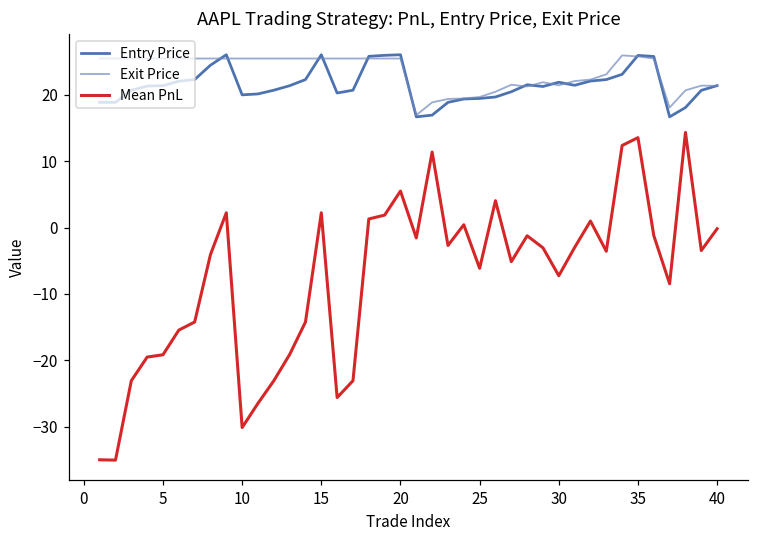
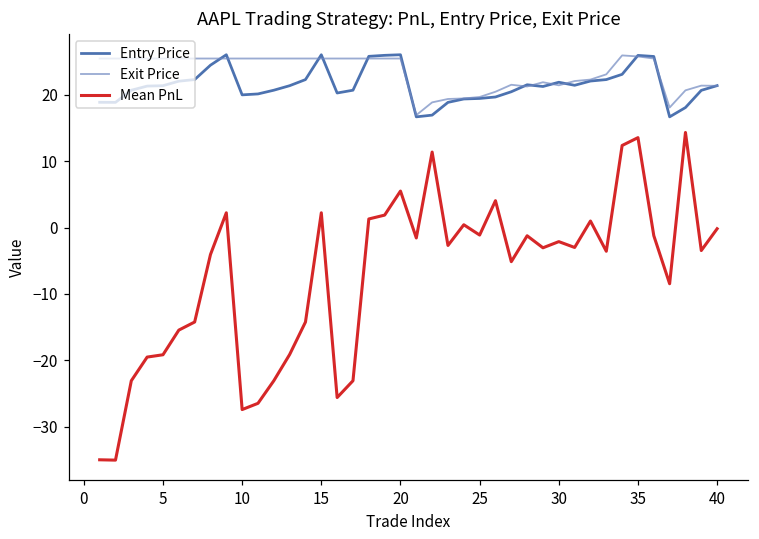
  {
    "Mean PnL": {
      "5": -19,
-     "10": -30,
+     "10": -27,
      "15": 2,
      "20": 5,
-     "25": -6,
-     "30": -7,
+     "25": -1,
+     "30": -2,
      "35": 14,
      "40": 0
    }
  }
